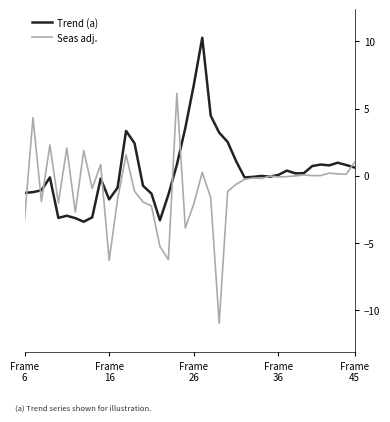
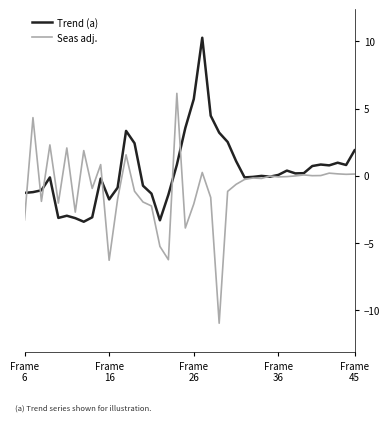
  {
    "Trend (a)": {
      "Frame 6": -1.3,
      "Frame 16": -1.8,
-     "Frame 26": 6.7,
-     "Frame 45": 0.6
+     "Frame 26": 5.7,
+     "Frame 45": 1.9
    },
    "Seas adj.": {
      "Frame 6": -3.3,
      "Frame 16": -6.3,
      "Frame 26": -2.1,
-     "Frame 45": 1.0
+     "Frame 45": 0.1
    }
  }
